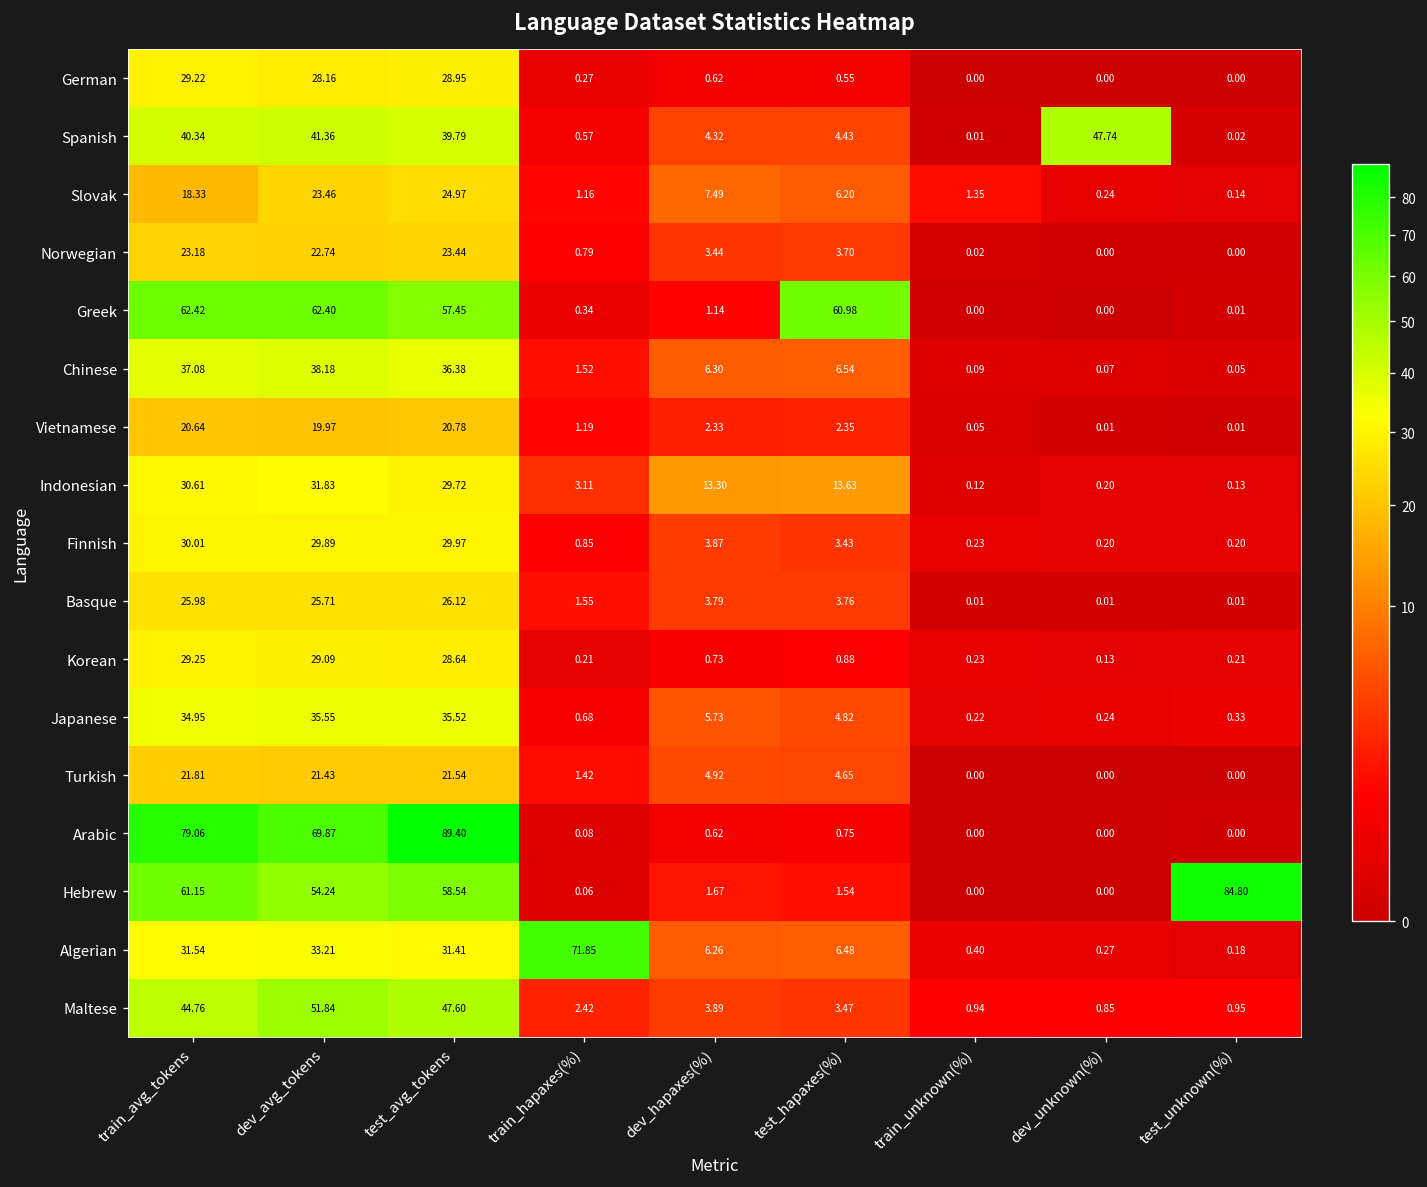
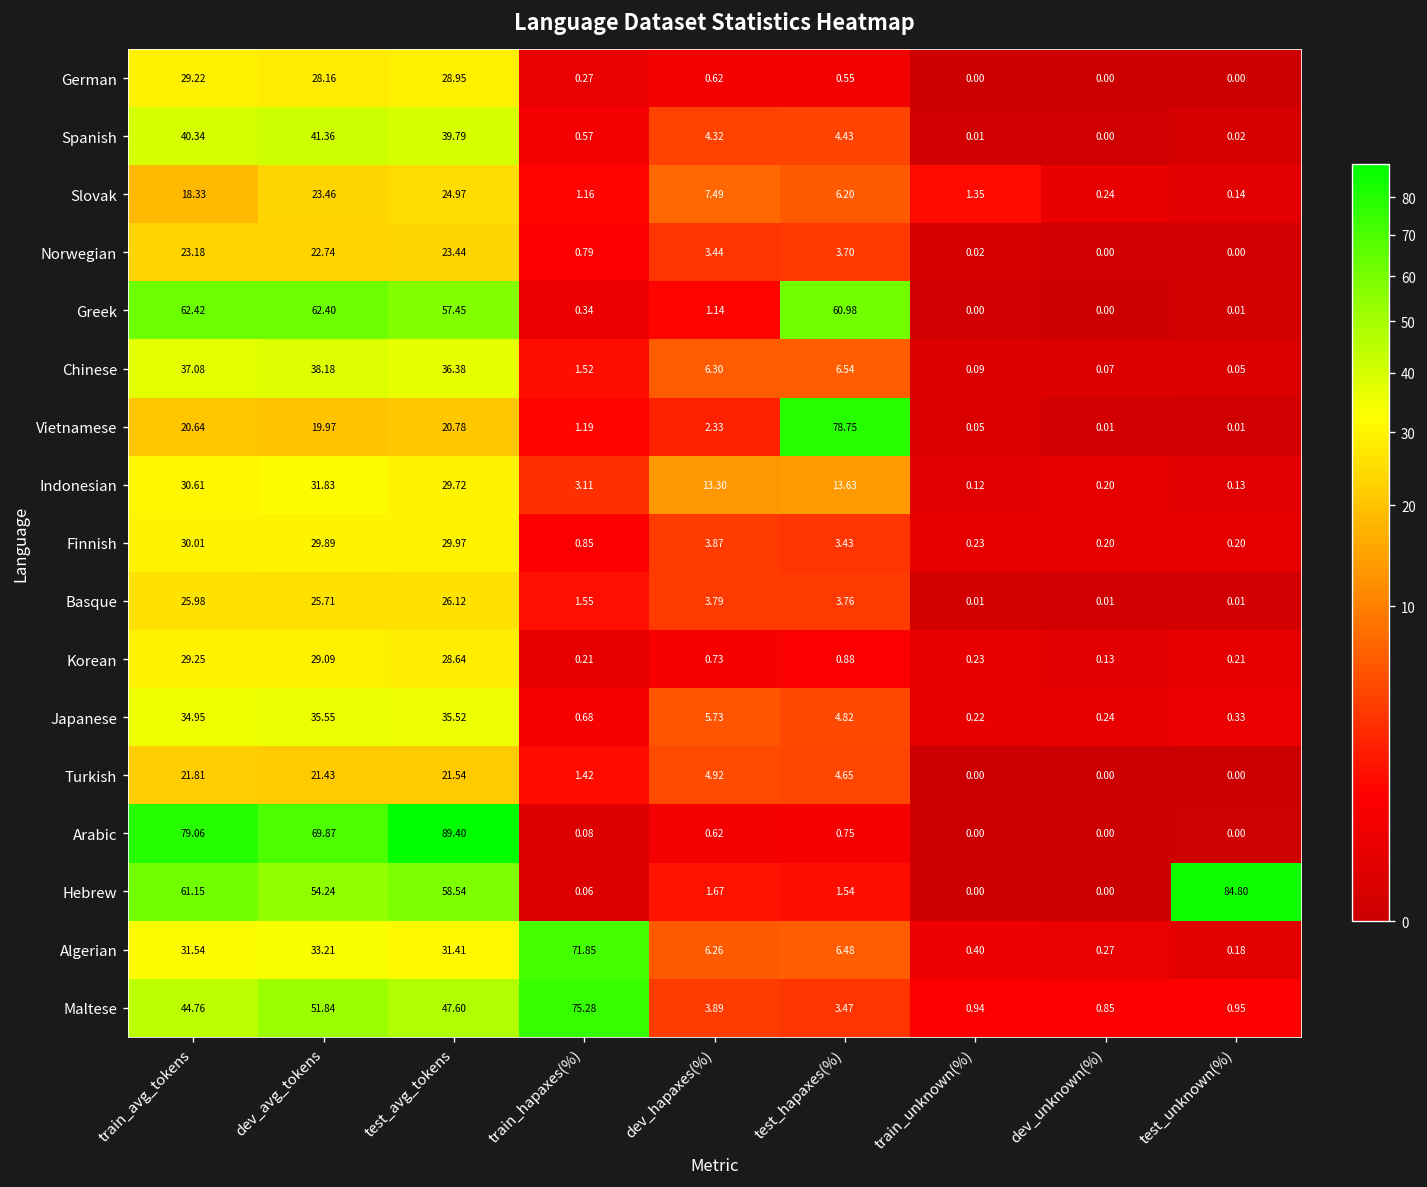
  {
    "German": {
      "train_avg_tokens": 29.22,
      "dev_avg_tokens": 28.16,
      "test_avg_tokens": 28.95,
      "train_hapaxes(%)": 0.27,
      "dev_hapaxes(%)": 0.62,
      "test_hapaxes(%)": 0.55,
      "train_unknown(%)": 0.00,
      "dev_unknown(%)": 0.00,
      "test_unknown(%)": 0.00
    },
    "Spanish": {
      "train_avg_tokens": 40.34,
      "dev_avg_tokens": 41.36,
      "test_avg_tokens": 39.79,
      "train_hapaxes(%)": 0.57,
      "dev_hapaxes(%)": 4.32,
      "test_hapaxes(%)": 4.43,
      "train_unknown(%)": 0.01,
-     "dev_unknown(%)": 47.74,
+     "dev_unknown(%)": 0.00,
      "test_unknown(%)": 0.02
    },
    "Slovak": {
      "train_avg_tokens": 18.33,
      "dev_avg_tokens": 23.46,
      "test_avg_tokens": 24.97,
      "train_hapaxes(%)": 1.16,
      "dev_hapaxes(%)": 7.49,
      "test_hapaxes(%)": 6.20,
      "train_unknown(%)": 1.35,
      "dev_unknown(%)": 0.24,
      "test_unknown(%)": 0.14
    },
    "Norwegian": {
      "train_avg_tokens": 23.18,
      "dev_avg_tokens": 22.74,
      "test_avg_tokens": 23.44,
      "train_hapaxes(%)": 0.79,
      "dev_hapaxes(%)": 3.44,
      "test_hapaxes(%)": 3.70,
      "train_unknown(%)": 0.02,
      "dev_unknown(%)": 0.00,
      "test_unknown(%)": 0.00
    },
    "Greek": {
      "train_avg_tokens": 62.42,
      "dev_avg_tokens": 62.40,
      "test_avg_tokens": 57.45,
      "train_hapaxes(%)": 0.34,
      "dev_hapaxes(%)": 1.14,
      "test_hapaxes(%)": 60.98,
      "train_unknown(%)": 0.00,
      "dev_unknown(%)": 0.00,
      "test_unknown(%)": 0.01
    },
    "Chinese": {
      "train_avg_tokens": 37.08,
      "dev_avg_tokens": 38.18,
      "test_avg_tokens": 36.38,
      "train_hapaxes(%)": 1.52,
      "dev_hapaxes(%)": 6.30,
      "test_hapaxes(%)": 6.54,
      "train_unknown(%)": 0.09,
      "dev_unknown(%)": 0.07,
      "test_unknown(%)": 0.05
    },
    "Vietnamese": {
      "train_avg_tokens": 20.64,
      "dev_avg_tokens": 19.97,
      "test_avg_tokens": 20.78,
      "train_hapaxes(%)": 1.19,
      "dev_hapaxes(%)": 2.33,
-     "test_hapaxes(%)": 2.35,
+     "test_hapaxes(%)": 78.75,
      "train_unknown(%)": 0.05,
      "dev_unknown(%)": 0.01,
      "test_unknown(%)": 0.01
    },
    "Indonesian": {
      "train_avg_tokens": 30.61,
      "dev_avg_tokens": 31.83,
      "test_avg_tokens": 29.72,
      "train_hapaxes(%)": 3.11,
      "dev_hapaxes(%)": 13.30,
      "test_hapaxes(%)": 13.63,
      "train_unknown(%)": 0.12,
      "dev_unknown(%)": 0.20,
      "test_unknown(%)": 0.13
    },
    "Finnish": {
      "train_avg_tokens": 30.01,
      "dev_avg_tokens": 29.89,
      "test_avg_tokens": 29.97,
      "train_hapaxes(%)": 0.85,
      "dev_hapaxes(%)": 3.87,
      "test_hapaxes(%)": 3.43,
      "train_unknown(%)": 0.23,
      "dev_unknown(%)": 0.20,
      "test_unknown(%)": 0.20
    },
    "Basque": {
      "train_avg_tokens": 25.98,
      "dev_avg_tokens": 25.71,
      "test_avg_tokens": 26.12,
      "train_hapaxes(%)": 1.55,
      "dev_hapaxes(%)": 3.79,
      "test_hapaxes(%)": 3.76,
      "train_unknown(%)": 0.01,
      "dev_unknown(%)": 0.01,
      "test_unknown(%)": 0.01
    },
    "Korean": {
      "train_avg_tokens": 29.25,
      "dev_avg_tokens": 29.09,
      "test_avg_tokens": 28.64,
      "train_hapaxes(%)": 0.21,
      "dev_hapaxes(%)": 0.73,
      "test_hapaxes(%)": 0.88,
      "train_unknown(%)": 0.23,
      "dev_unknown(%)": 0.13,
      "test_unknown(%)": 0.21
    },
    "Japanese": {
      "train_avg_tokens": 34.95,
      "dev_avg_tokens": 35.55,
      "test_avg_tokens": 35.52,
      "train_hapaxes(%)": 0.68,
      "dev_hapaxes(%)": 5.73,
      "test_hapaxes(%)": 4.82,
      "train_unknown(%)": 0.22,
      "dev_unknown(%)": 0.24,
      "test_unknown(%)": 0.33
    },
    "Turkish": {
      "train_avg_tokens": 21.81,
      "dev_avg_tokens": 21.43,
      "test_avg_tokens": 21.54,
      "train_hapaxes(%)": 1.42,
      "dev_hapaxes(%)": 4.92,
      "test_hapaxes(%)": 4.65,
      "train_unknown(%)": 0.00,
      "dev_unknown(%)": 0.00,
      "test_unknown(%)": 0.00
    },
    "Arabic": {
      "train_avg_tokens": 79.06,
      "dev_avg_tokens": 69.87,
      "test_avg_tokens": 89.40,
      "train_hapaxes(%)": 0.08,
      "dev_hapaxes(%)": 0.62,
      "test_hapaxes(%)": 0.75,
      "train_unknown(%)": 0.00,
      "dev_unknown(%)": 0.00,
      "test_unknown(%)": 0.00
    },
    "Hebrew": {
      "train_avg_tokens": 61.15,
      "dev_avg_tokens": 54.24,
      "test_avg_tokens": 58.54,
      "train_hapaxes(%)": 0.06,
      "dev_hapaxes(%)": 1.67,
      "test_hapaxes(%)": 1.54,
      "train_unknown(%)": 0.00,
      "dev_unknown(%)": 0.00,
      "test_unknown(%)": 84.80
    },
    "Algerian": {
      "train_avg_tokens": 31.54,
      "dev_avg_tokens": 33.21,
      "test_avg_tokens": 31.41,
      "train_hapaxes(%)": 71.85,
      "dev_hapaxes(%)": 6.26,
      "test_hapaxes(%)": 6.48,
      "train_unknown(%)": 0.40,
      "dev_unknown(%)": 0.27,
      "test_unknown(%)": 0.18
    },
    "Maltese": {
      "train_avg_tokens": 44.76,
      "dev_avg_tokens": 51.84,
      "test_avg_tokens": 47.60,
-     "train_hapaxes(%)": 2.42,
+     "train_hapaxes(%)": 75.28,
      "dev_hapaxes(%)": 3.89,
      "test_hapaxes(%)": 3.47,
      "train_unknown(%)": 0.94,
      "dev_unknown(%)": 0.85,
      "test_unknown(%)": 0.95
    }
  }
